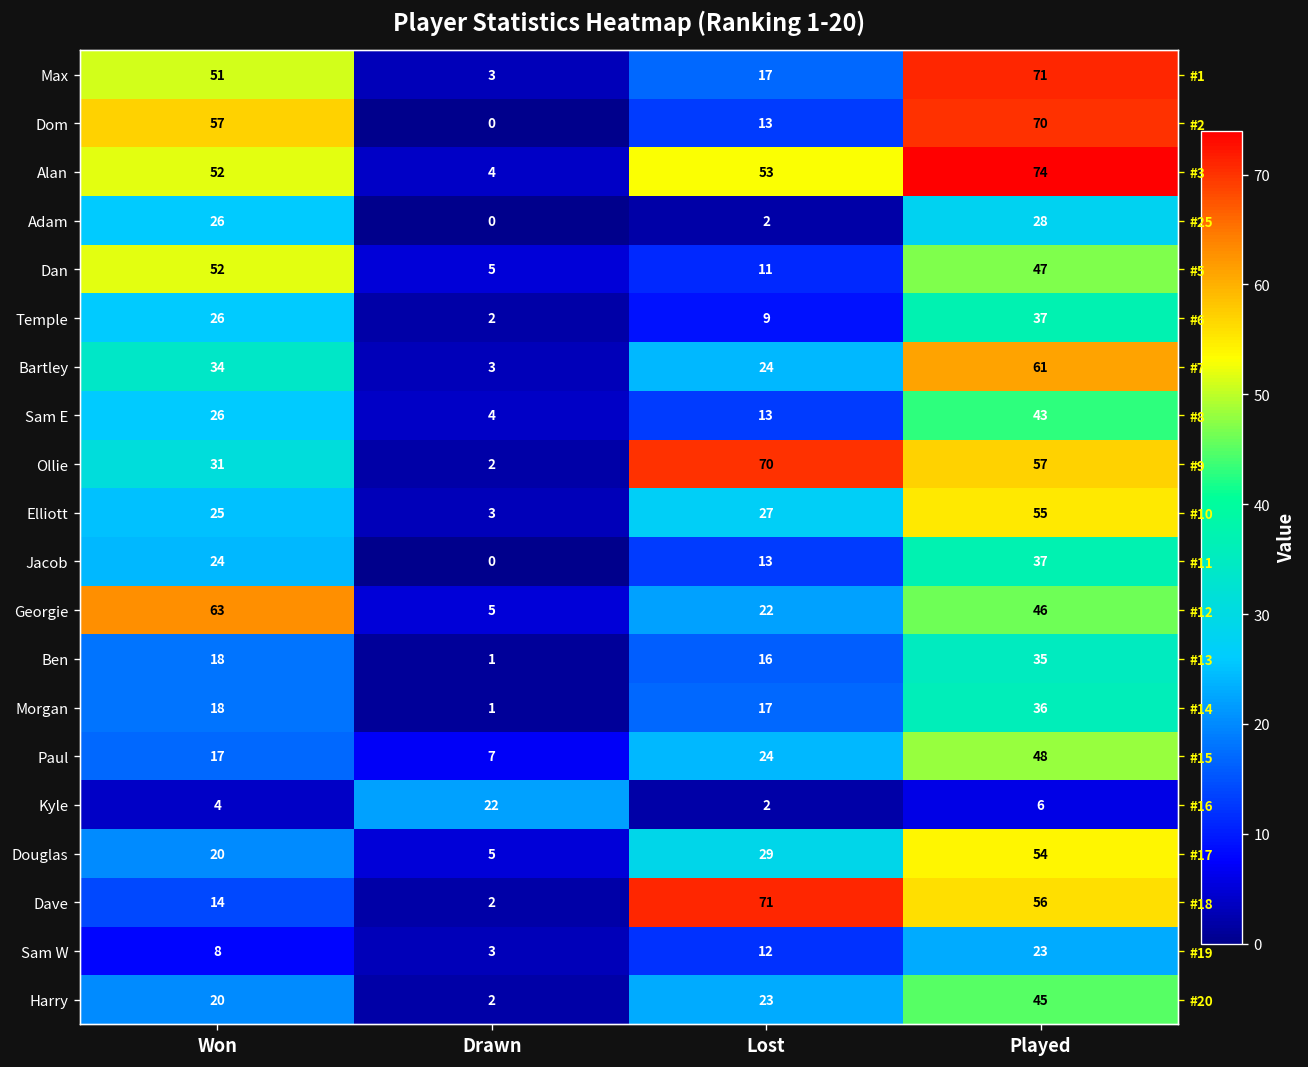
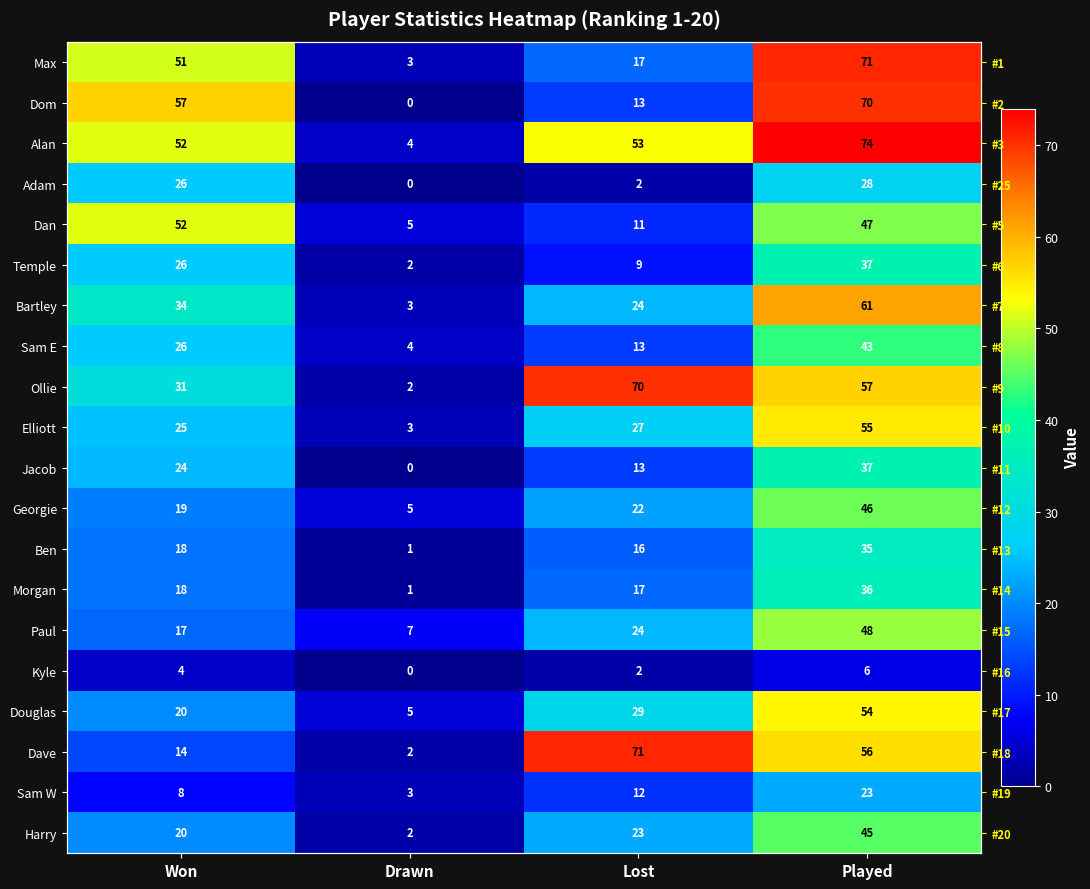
  {
    "Max": {
      "Won": 51,
      "Drawn": 3,
      "Lost": 17,
      "Played": 71
    },
    "Dom": {
      "Won": 57,
      "Drawn": 0,
      "Lost": 13,
      "Played": 70
    },
    "Alan": {
      "Won": 52,
      "Drawn": 4,
      "Lost": 53,
      "Played": 74
    },
    "Adam": {
      "Won": 26,
      "Drawn": 0,
      "Lost": 2,
      "Played": 28
    },
    "Dan": {
      "Won": 52,
      "Drawn": 5,
      "Lost": 11,
      "Played": 47
    },
    "Temple": {
      "Won": 26,
      "Drawn": 2,
      "Lost": 9,
      "Played": 37
    },
    "Bartley": {
      "Won": 34,
      "Drawn": 3,
      "Lost": 24,
      "Played": 61
    },
    "Sam E": {
      "Won": 26,
      "Drawn": 4,
      "Lost": 13,
      "Played": 43
    },
    "Ollie": {
      "Won": 31,
      "Drawn": 2,
      "Lost": 70,
      "Played": 57
    },
    "Elliott": {
      "Won": 25,
      "Drawn": 3,
      "Lost": 27,
      "Played": 55
    },
    "Jacob": {
      "Won": 24,
      "Drawn": 0,
      "Lost": 13,
      "Played": 37
    },
    "Georgie": {
-     "Won": 63,
+     "Won": 19,
      "Drawn": 5,
      "Lost": 22,
      "Played": 46
    },
    "Ben": {
      "Won": 18,
      "Drawn": 1,
      "Lost": 16,
      "Played": 35
    },
    "Morgan": {
      "Won": 18,
      "Drawn": 1,
      "Lost": 17,
      "Played": 36
    },
    "Paul": {
      "Won": 17,
      "Drawn": 7,
      "Lost": 24,
      "Played": 48
    },
    "Kyle": {
      "Won": 4,
-     "Drawn": 22,
+     "Drawn": 0,
      "Lost": 2,
      "Played": 6
    },
    "Douglas": {
      "Won": 20,
      "Drawn": 5,
      "Lost": 29,
      "Played": 54
    },
    "Dave": {
      "Won": 14,
      "Drawn": 2,
      "Lost": 71,
      "Played": 56
    },
    "Sam W": {
      "Won": 8,
      "Drawn": 3,
      "Lost": 12,
      "Played": 23
    },
    "Harry": {
      "Won": 20,
      "Drawn": 2,
      "Lost": 23,
      "Played": 45
    }
  }
